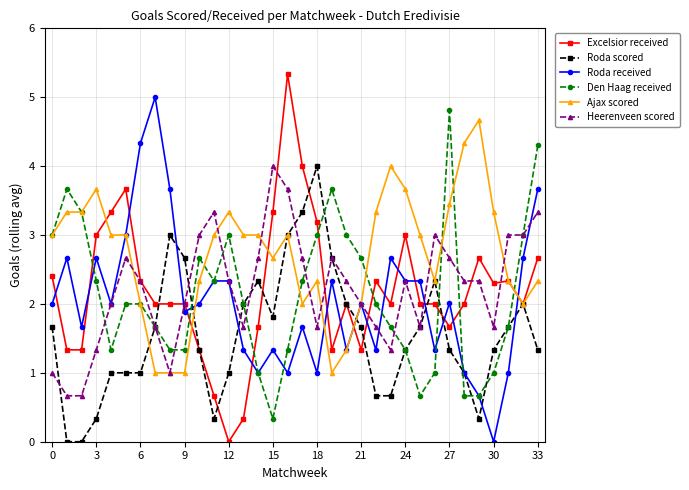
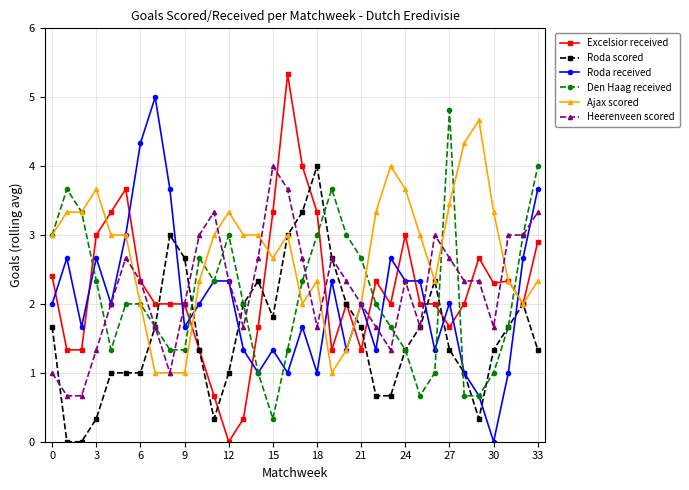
  {
    "Excelsior received": {
      "0": 2.4,
      "3": 3.0,
      "12": 0.0,
      "15": 3.3,
-     "18": 3.2,
+     "18": 3.3,
      "21": 1.3,
      "24": 3.0,
      "27": 1.7,
      "30": 2.3,
-     "33": 2.7
+     "33": 2.9
    },
    "Roda scored": {
      "0": 1.7,
      "3": 0.3,
      "6": 1.0,
      "9": 2.7,
      "12": 1.0,
      "15": 1.8,
      "18": 4.0,
      "21": 1.7,
      "27": 1.3,
      "30": 1.3,
      "33": 1.3
    },
    "Roda received": {
      "0": 2.0,
      "3": 2.7,
      "6": 4.3,
-     "9": 1.9,
+     "9": 1.7,
      "15": 1.3,
      "18": 1.0,
      "27": 2.0,
      "30": 0.0,
      "33": 3.7
    },
    "Den Haag received": {
      "3": 2.3,
      "9": 1.3,
      "12": 3.0,
      "15": 0.3,
      "18": 3.0,
      "21": 2.7,
      "27": 4.8,
      "30": 1.0,
-     "33": 4.3
+     "33": 4.0
    },
    "Ajax scored": {
      "3": 3.7,
      "9": 1.0,
      "12": 3.3,
      "15": 2.7,
      "18": 2.3,
      "24": 3.7,
      "27": 3.4,
      "30": 3.3,
      "33": 2.3
    },
    "Heerenveen scored": {
      "0": 1.0,
      "3": 1.3,
      "15": 4.0,
      "18": 1.7,
      "27": 2.7,
      "30": 1.7,
      "33": 3.3
    }
  }
